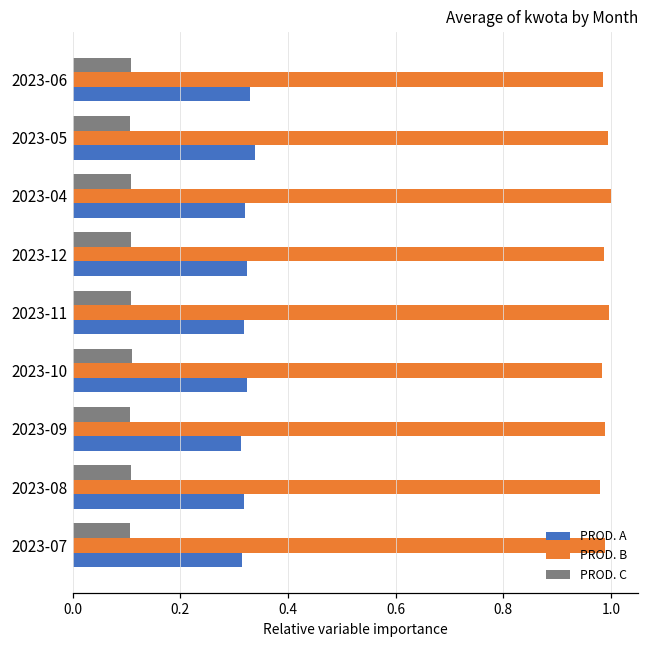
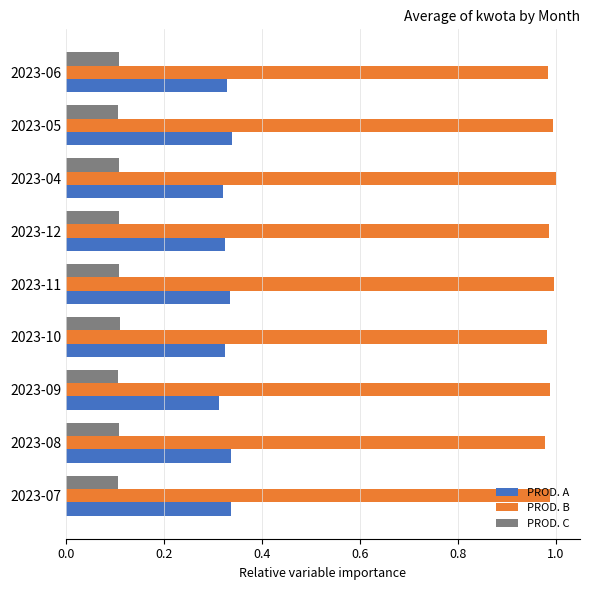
  {
    "PROD. A": {
      "2023-06": 0.33,
      "2023-05": 0.34,
      "2023-04": 0.32,
      "2023-12": 0.32,
-     "2023-11": 0.32,
+     "2023-11": 0.34,
      "2023-10": 0.32,
      "2023-09": 0.31,
-     "2023-08": 0.32,
-     "2023-07": 0.31
+     "2023-08": 0.34,
+     "2023-07": 0.34
    },
    "PROD. B": {
      "2023-06": 0.99,
      "2023-05": 0.99,
      "2023-04": 1.00,
      "2023-12": 0.99,
      "2023-11": 1.00,
      "2023-10": 0.98,
      "2023-09": 0.99,
      "2023-08": 0.98,
      "2023-07": 0.99
    },
    "PROD. C": {
      "2023-06": 0.11,
      "2023-05": 0.11,
      "2023-04": 0.11,
      "2023-12": 0.11,
      "2023-11": 0.11,
      "2023-10": 0.11,
      "2023-09": 0.11,
      "2023-08": 0.11,
      "2023-07": 0.11
    }
  }
